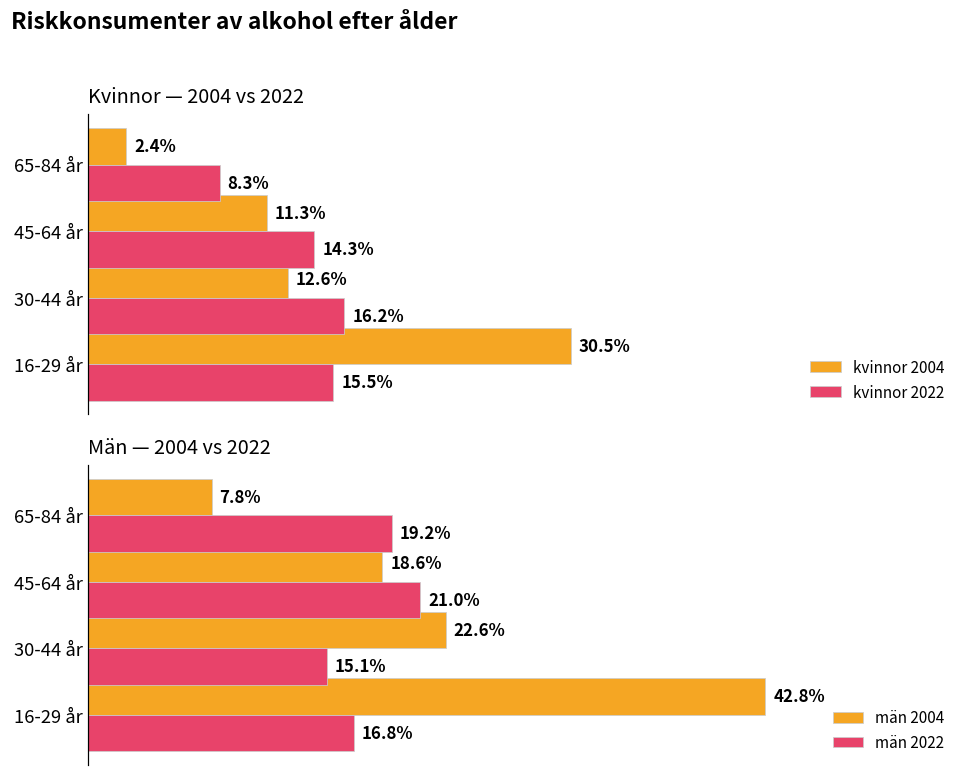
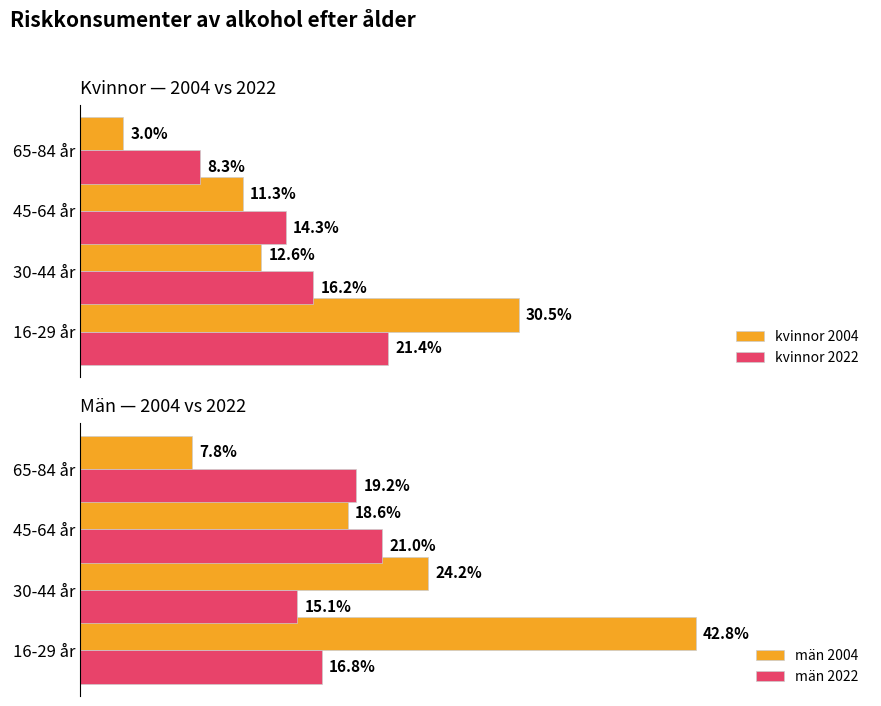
  {
    "Kvinnor — 2004 vs 2022": {
      "kvinnor 2004": {
-       "65-84 år": "2.4%",
+       "65-84 år": "3.0%",
        "45-64 år": "11.3%",
        "30-44 år": "12.6%",
        "16-29 år": "30.5%"
      },
      "kvinnor 2022": {
        "65-84 år": "8.3%",
        "45-64 år": "14.3%",
        "30-44 år": "16.2%",
-       "16-29 år": "15.5%"
+       "16-29 år": "21.4%"
      }
    },
    "Män — 2004 vs 2022": {
      "män 2004": {
        "65-84 år": "7.8%",
        "45-64 år": "18.6%",
-       "30-44 år": "22.6%",
+       "30-44 år": "24.2%",
        "16-29 år": "42.8%"
      },
      "män 2022": {
        "65-84 år": "19.2%",
        "45-64 år": "21.0%",
        "30-44 år": "15.1%",
        "16-29 år": "16.8%"
      }
    }
  }
